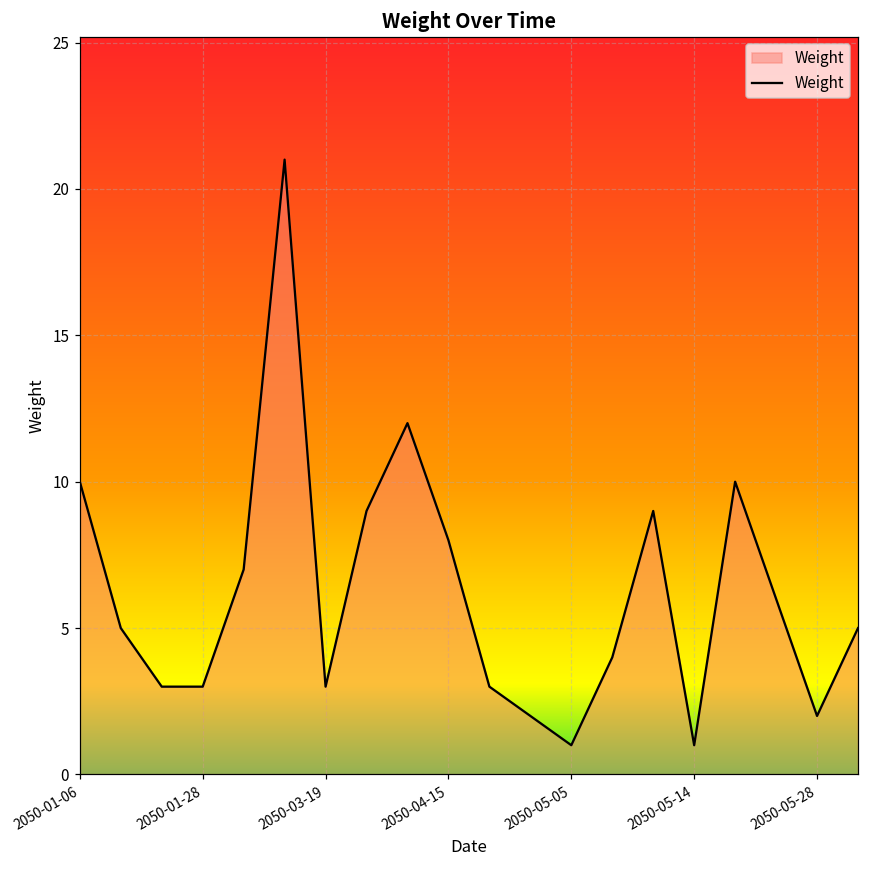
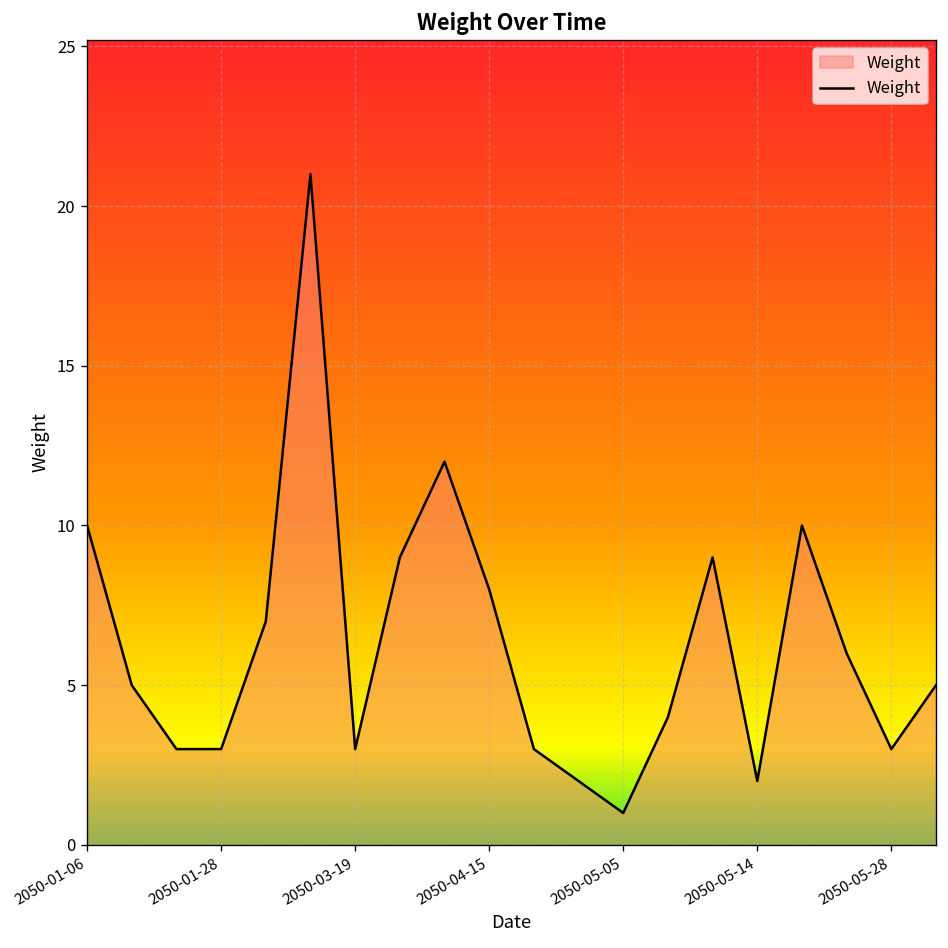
  {
    "2050-01-06": 10,
    "2050-01-28": 3,
    "2050-03-19": 3,
    "2050-04-15": 8,
    "2050-05-05": 1,
-   "2050-05-14": 1,
-   "2050-05-28": 2
+   "2050-05-14": 2,
+   "2050-05-28": 3
  }
